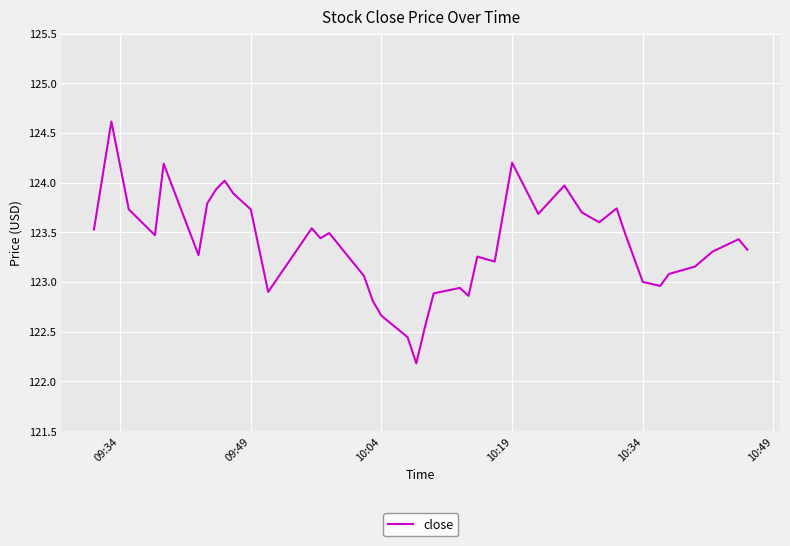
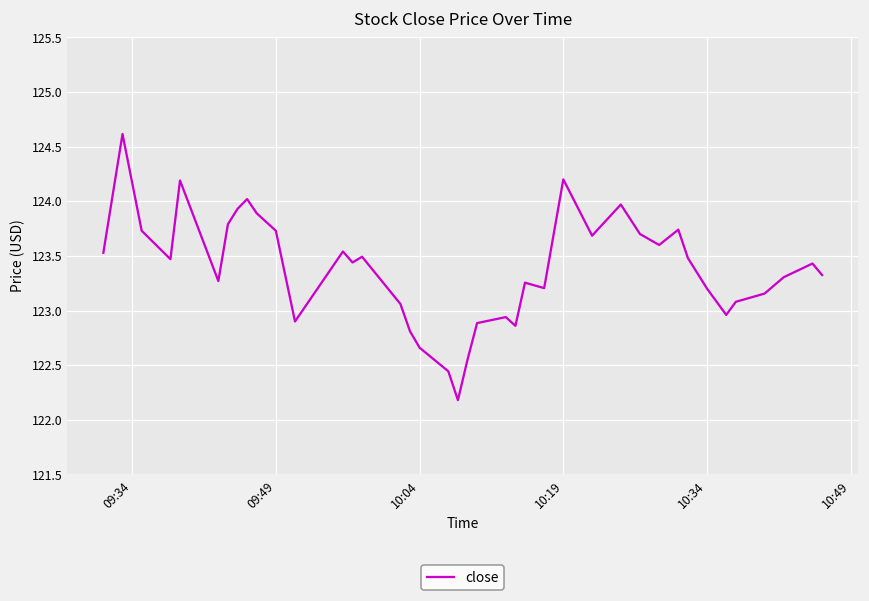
  {
    "09:49": 123.7,
    "10:04": 122.7,
    "10:19": 124.2,
-   "10:34": 123.0
+   "10:34": 123.2
  }
